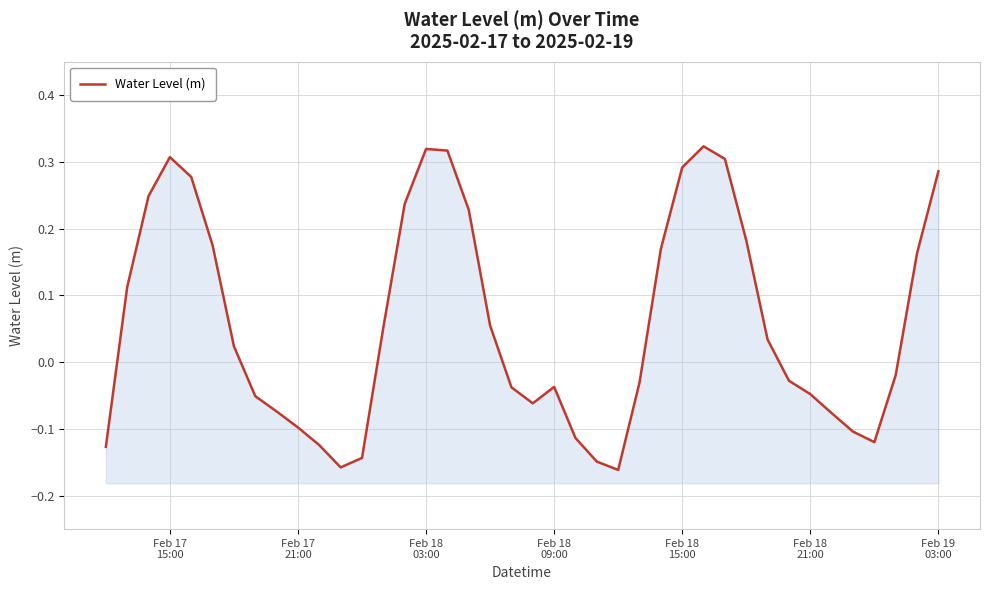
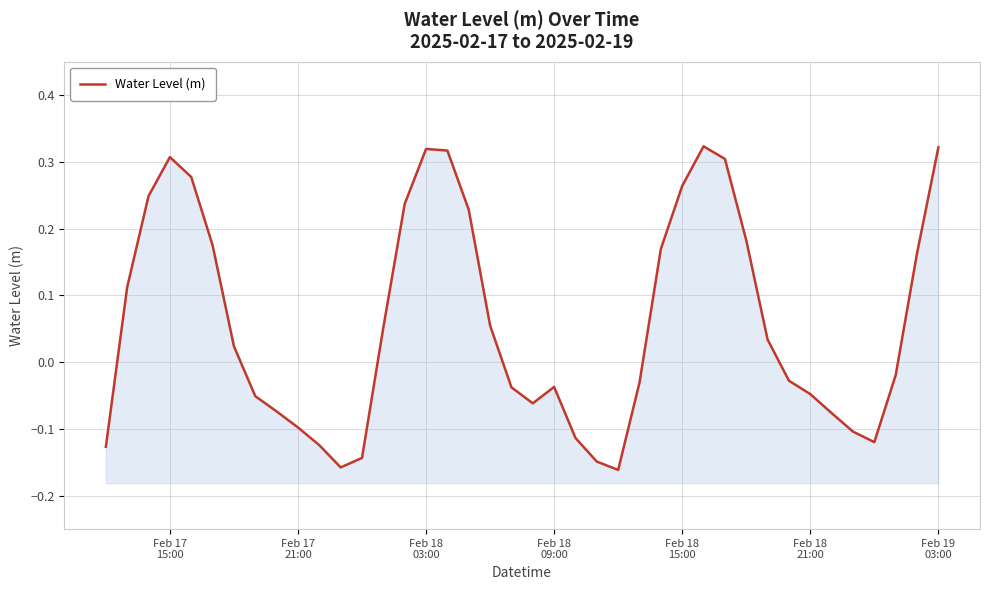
  {
    "Feb 17 15:00": 0.31,
    "Feb 17 21:00": -0.10,
    "Feb 18 03:00": 0.32,
    "Feb 18 09:00": -0.04,
-   "Feb 18 15:00": 0.29,
+   "Feb 18 15:00": 0.26,
    "Feb 18 21:00": -0.05,
-   "Feb 19 03:00": 0.29
+   "Feb 19 03:00": 0.32
  }
